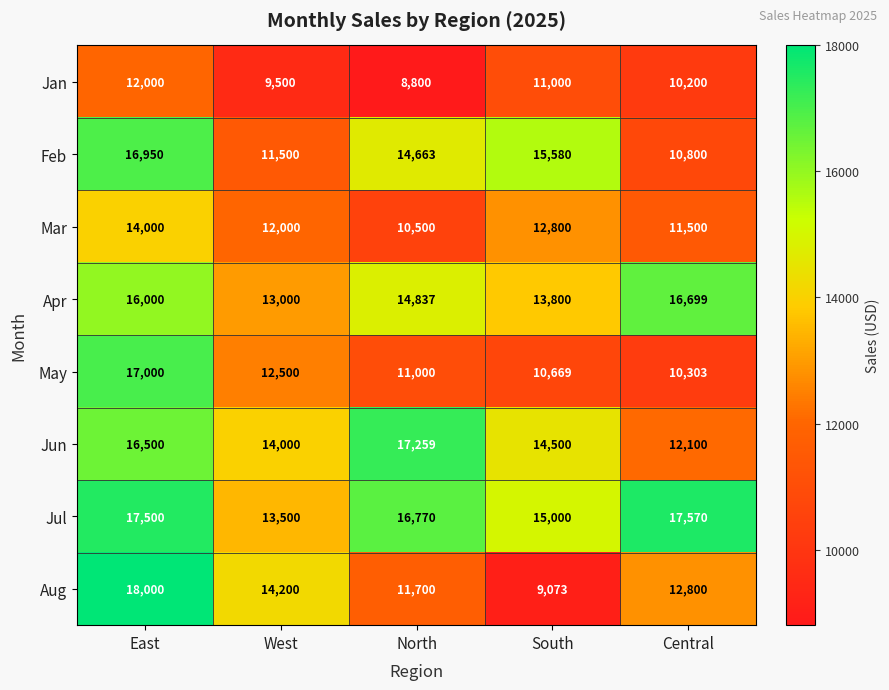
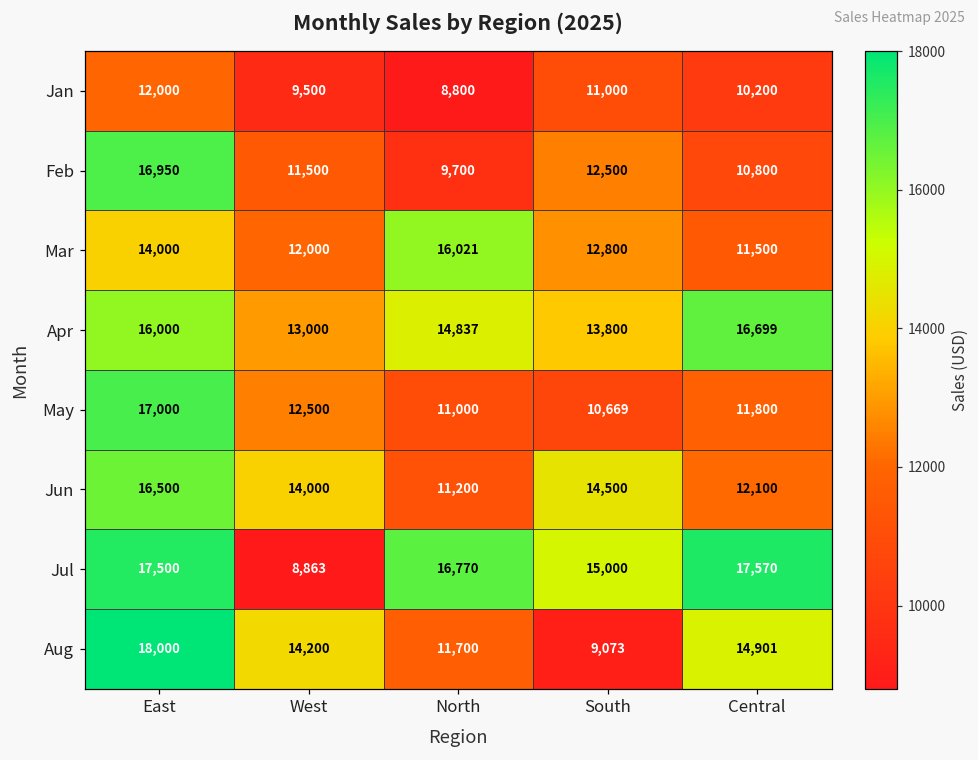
  {
    "Jan": {
      "East": "12,000",
      "West": "9,500",
      "North": "8,800",
      "South": "11,000",
      "Central": "10,200"
    },
    "Feb": {
      "East": "16,950",
      "West": "11,500",
-     "North": "14,663",
-     "South": "15,580",
+     "North": "9,700",
+     "South": "12,500",
      "Central": "10,800"
    },
    "Mar": {
      "East": "14,000",
      "West": "12,000",
-     "North": "10,500",
+     "North": "16,021",
      "South": "12,800",
      "Central": "11,500"
    },
    "Apr": {
      "East": "16,000",
      "West": "13,000",
      "North": "14,837",
      "South": "13,800",
      "Central": "16,699"
    },
    "May": {
      "East": "17,000",
      "West": "12,500",
      "North": "11,000",
      "South": "10,669",
-     "Central": "10,303"
+     "Central": "11,800"
    },
    "Jun": {
      "East": "16,500",
      "West": "14,000",
-     "North": "17,259",
+     "North": "11,200",
      "South": "14,500",
      "Central": "12,100"
    },
    "Jul": {
      "East": "17,500",
-     "West": "13,500",
+     "West": "8,863",
      "North": "16,770",
      "South": "15,000",
      "Central": "17,570"
    },
    "Aug": {
      "East": "18,000",
      "West": "14,200",
      "North": "11,700",
      "South": "9,073",
-     "Central": "12,800"
+     "Central": "14,901"
    }
  }
